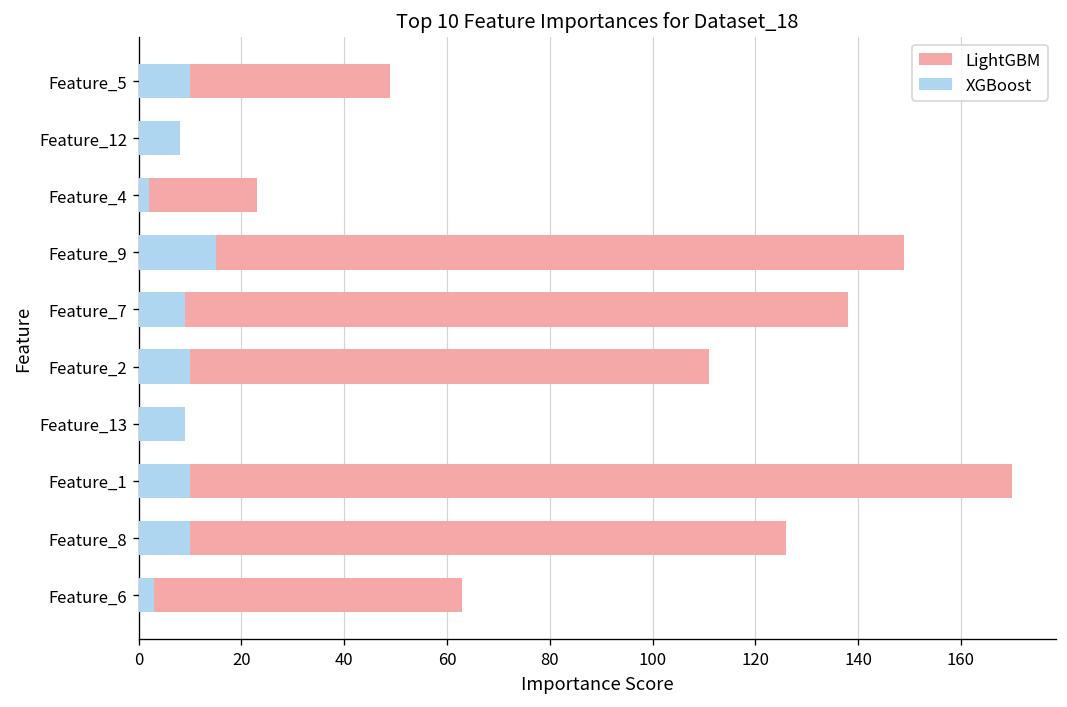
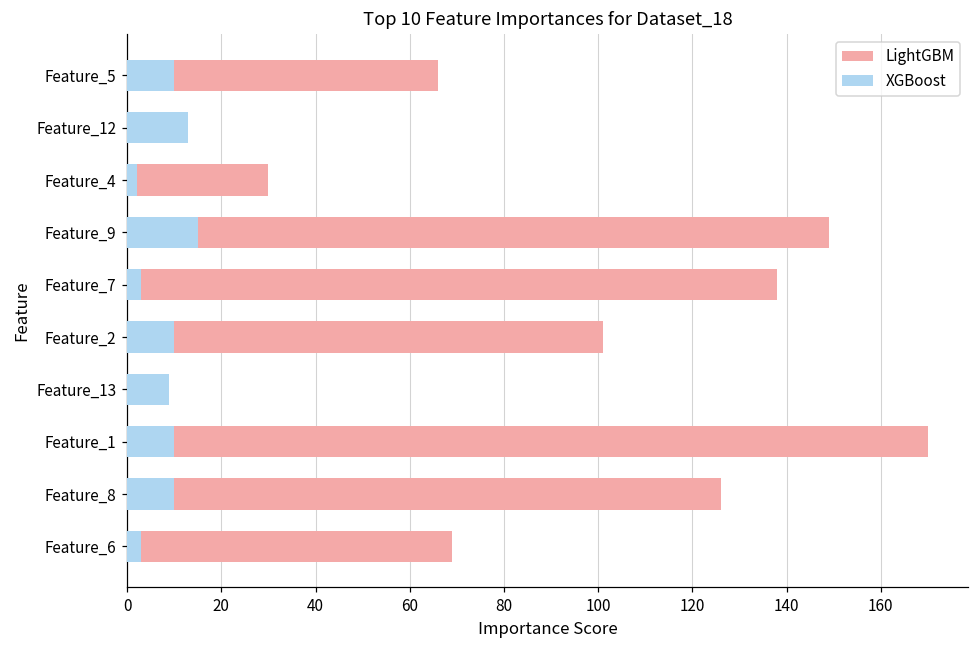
  {
    "LightGBM": {
-     "Feature_5": 49,
-     "Feature_4": 23,
+     "Feature_5": 66,
+     "Feature_4": 30,
      "Feature_9": 149,
      "Feature_7": 138,
-     "Feature_2": 111,
+     "Feature_2": 101,
      "Feature_1": 170,
      "Feature_8": 126,
-     "Feature_6": 63
+     "Feature_6": 69
    },
    "XGBoost": {
-     "Feature_12": 8,
-     "Feature_7": 9,
+     "Feature_12": 13,
+     "Feature_7": 3,
      "Feature_13": 9
    }
  }
